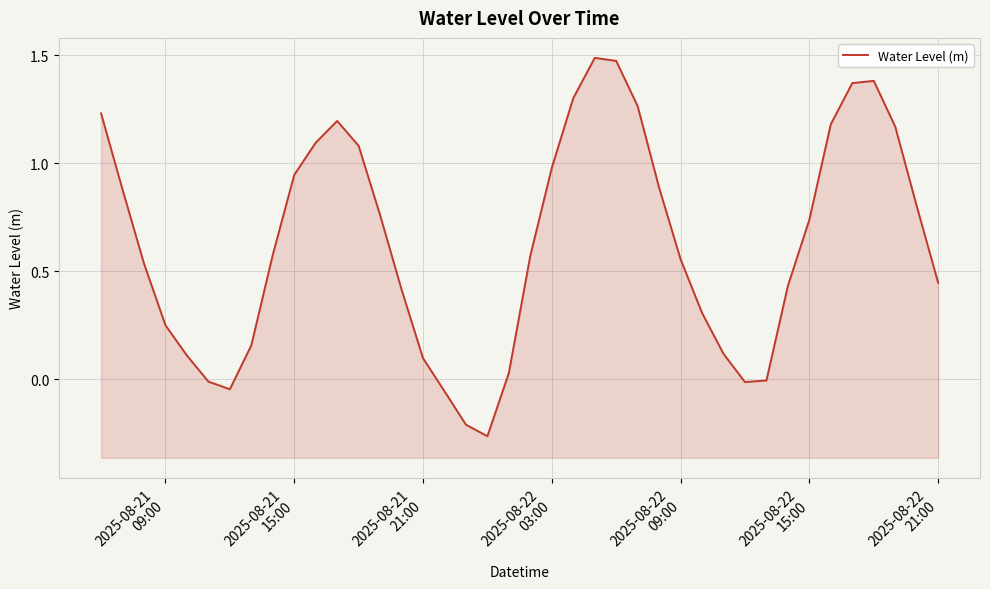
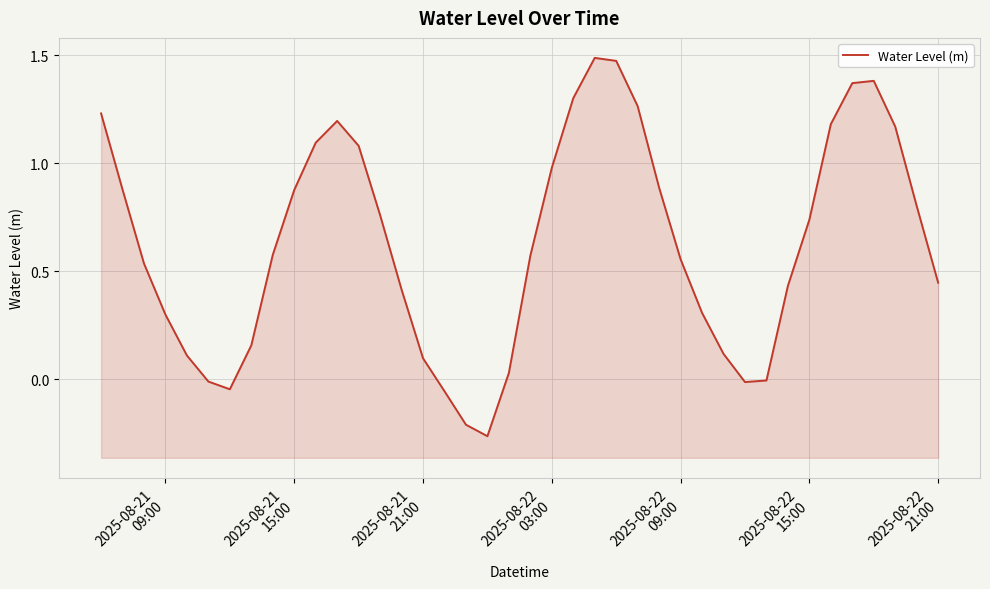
  {
-   "2025-08-21 09:00": 0.25,
-   "2025-08-21 15:00": 0.95,
+   "2025-08-21 09:00": 0.30,
+   "2025-08-21 15:00": 0.88,
    "2025-08-21 21:00": 0.10,
    "2025-08-22 03:00": 0.98,
    "2025-08-22 09:00": 0.56,
    "2025-08-22 15:00": 0.74,
    "2025-08-22 21:00": 0.45
  }
